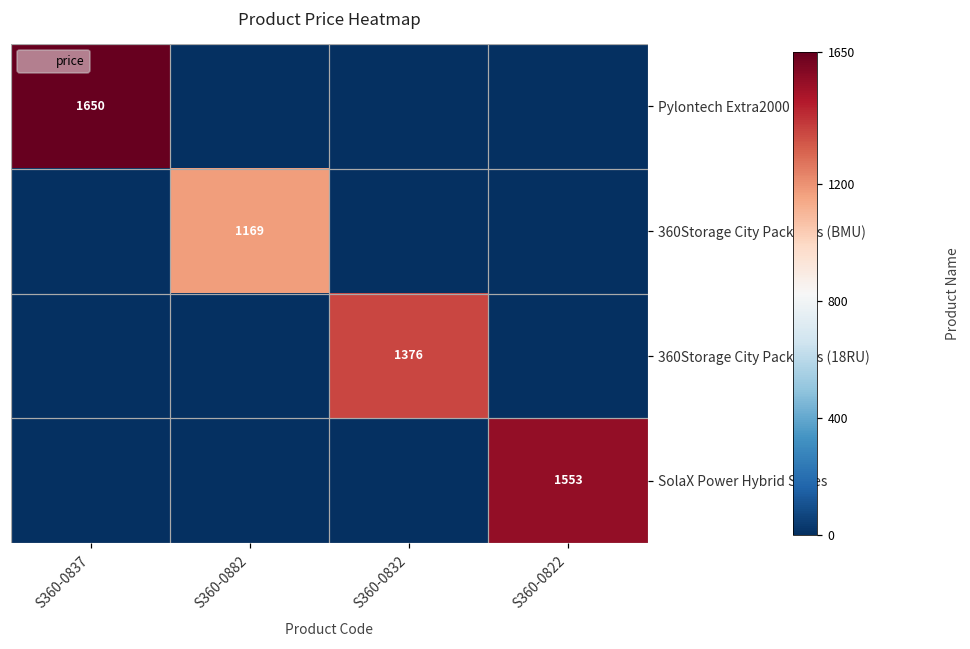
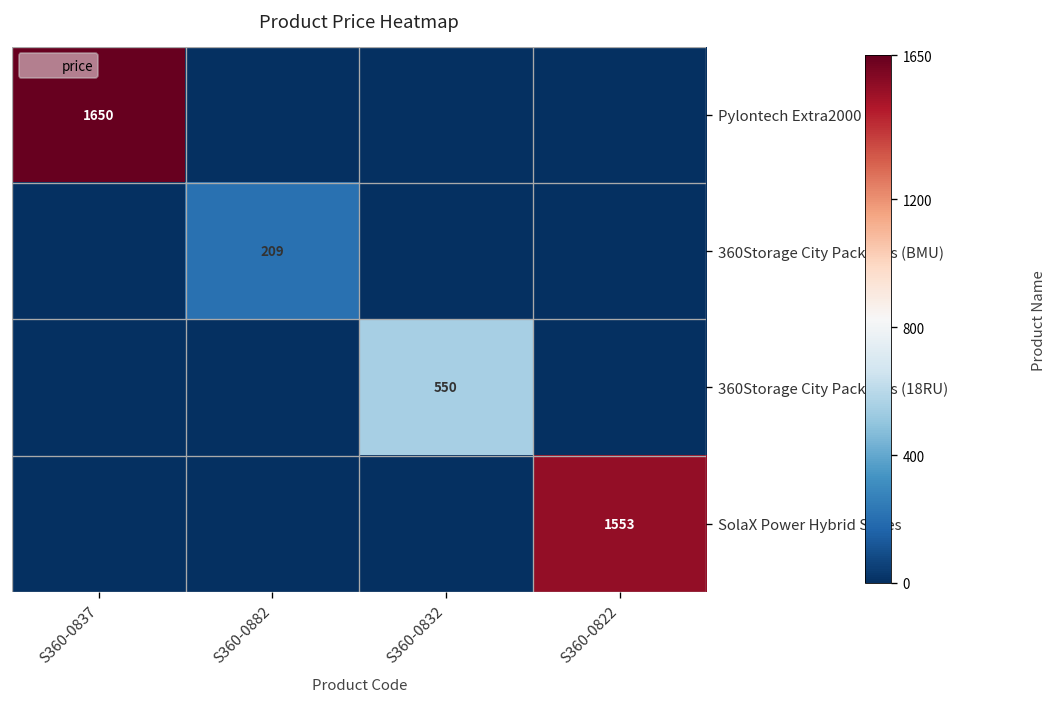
  {
    "Pylontech Extra2000": {
      "S360-0837": 1650
    },
    "360Storage City Packages (BMU)": {
-     "S360-0882": 1169
+     "S360-0882": 209
    },
    "360Storage City Packages (18RU)": {
-     "S360-0832": 1376
+     "S360-0832": 550
    },
    "SolaX Power Hybrid Series": {
      "S360-0822": 1553
    }
  }
